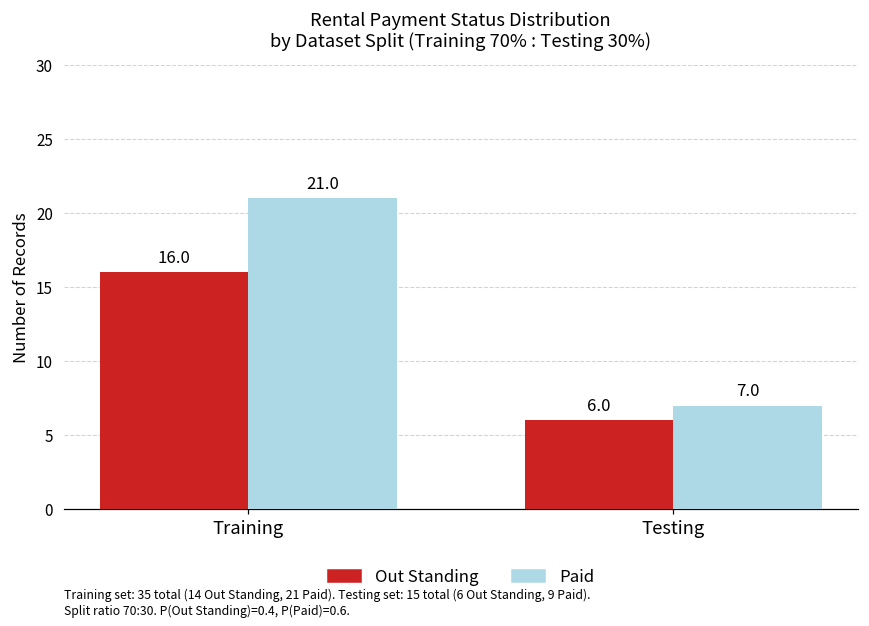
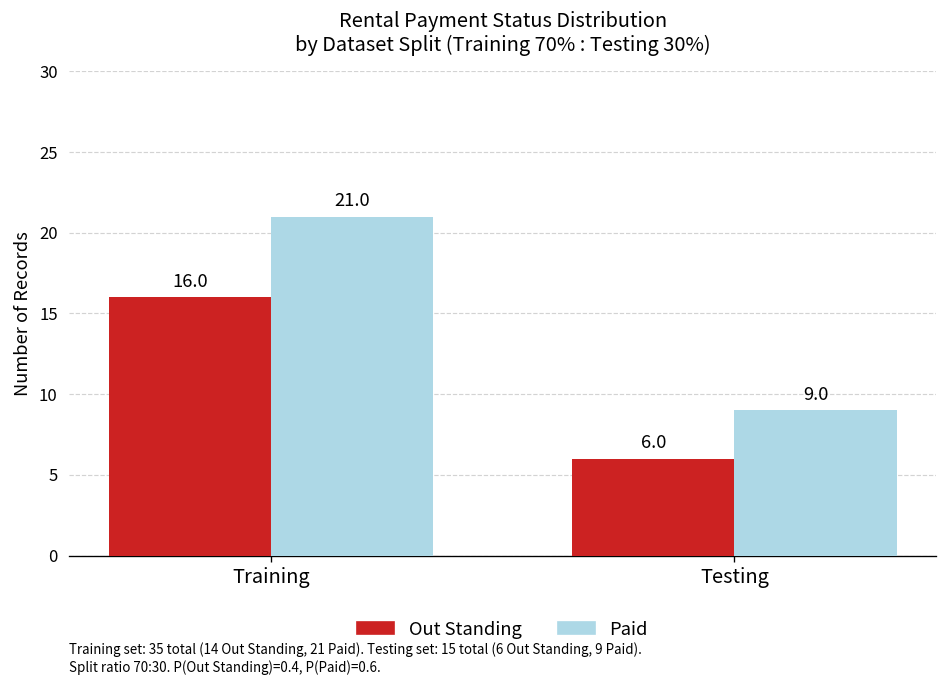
  {
    "Out Standing": {
      "Training": 16.0,
      "Testing": 6.0
    },
    "Paid": {
      "Training": 21.0,
-     "Testing": 7.0
+     "Testing": 9.0
    }
  }
